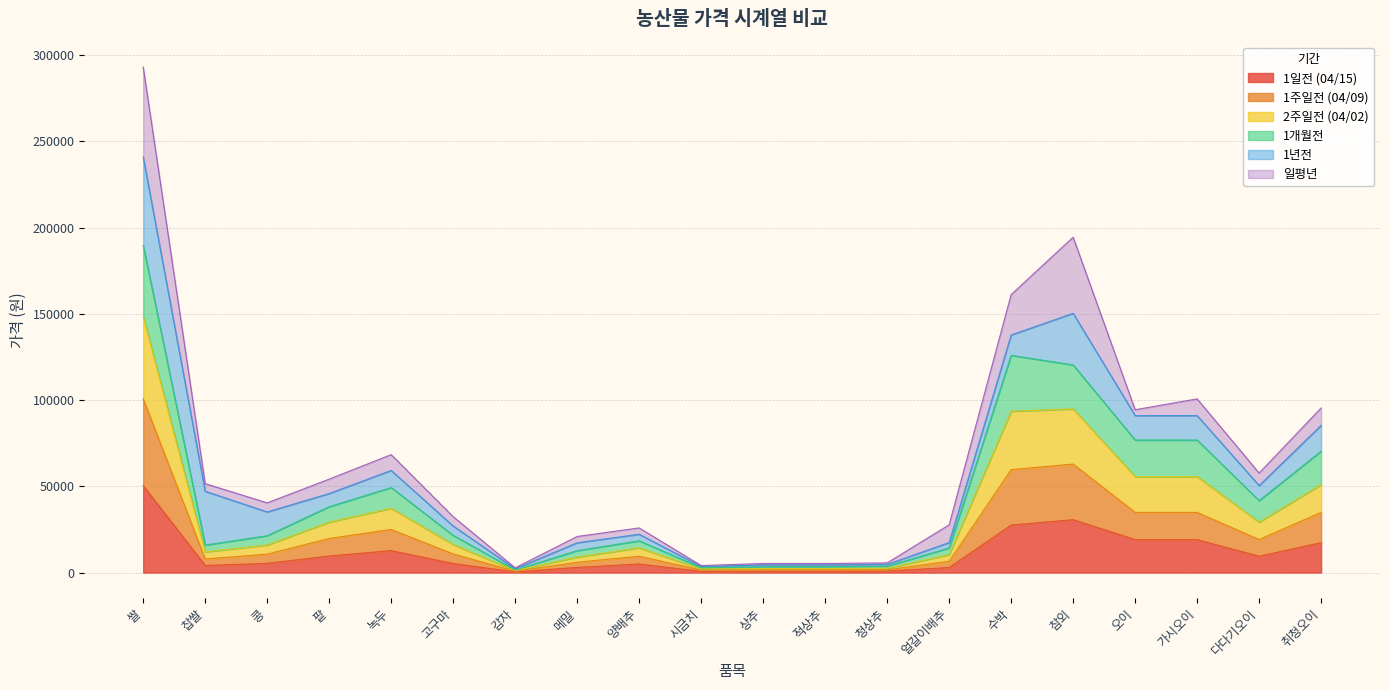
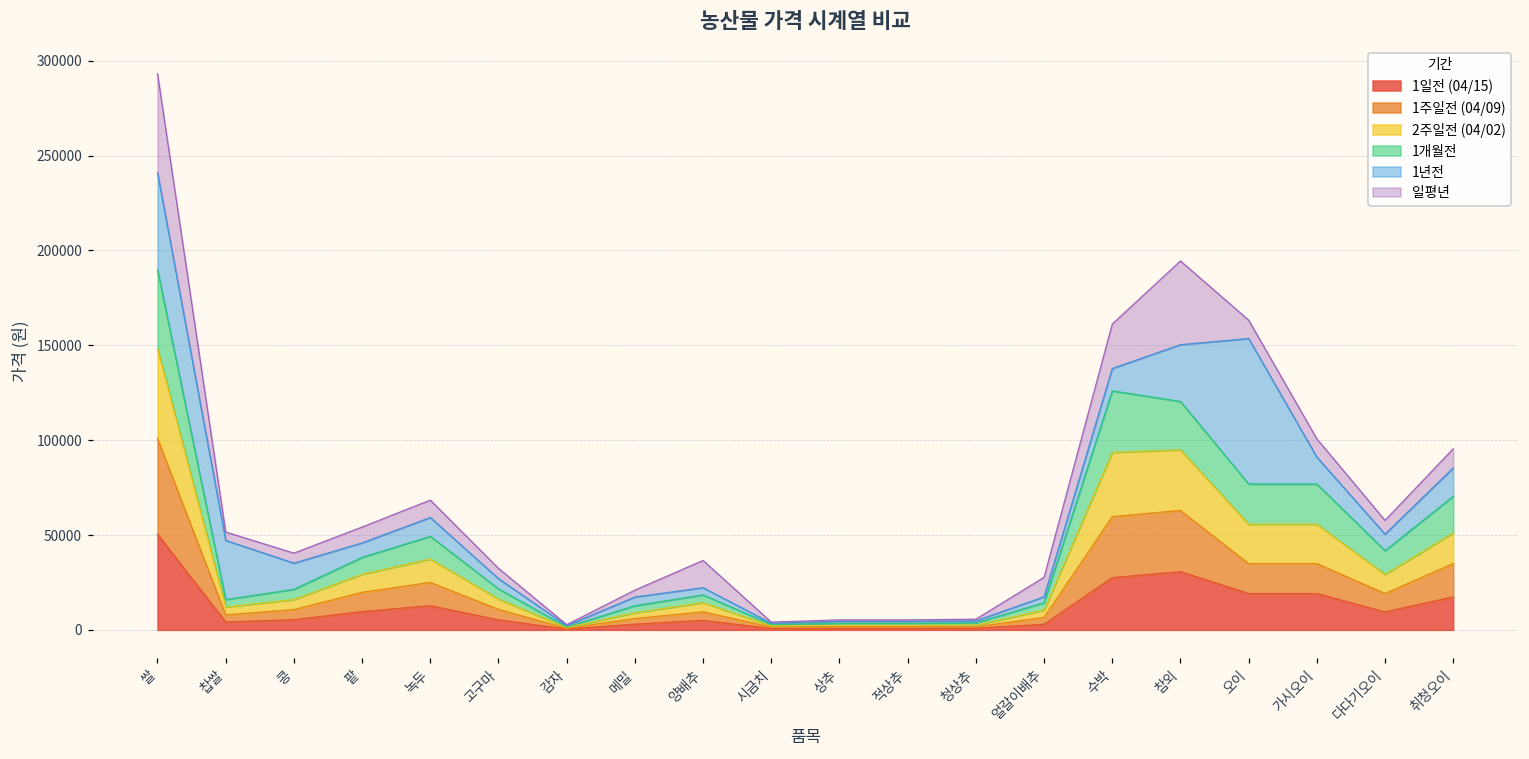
  {
    "2주일전 (04/02)": {
      "쌀": 48000,
      "찹쌀": 4000,
      "콩": 5000,
      "팥": 10000,
      "녹두": 12000,
      "고구마": 5000,
      "메밀": 3000,
      "양배추": 5000,
      "얼갈이배추": 4000,
      "수박": 34000,
      "참외": 32000,
      "오이": 21000,
      "가시오이": 21000,
      "다다기오이": 10000,
      "취청오이": 16000
    },
    "1개월전": {
      "쌀": 41000,
      "찹쌀": 4000,
      "콩": 5000,
      "팥": 9000,
      "녹두": 12000,
      "고구마": 5000,
      "메밀": 4000,
      "양배추": 4000,
      "얼갈이배추": 4000,
      "수박": 32000,
      "참외": 26000,
      "오이": 21000,
      "가시오이": 21000,
      "다다기오이": 13000,
      "취청오이": 19000
    },
    "1년전": {
      "쌀": 51000,
      "찹쌀": 31000,
      "콩": 14000,
      "팥": 8000,
      "녹두": 10000,
      "고구마": 5000,
      "메밀": 5000,
      "양배추": 4000,
      "얼갈이배추": 3000,
      "수박": 12000,
      "참외": 30000,
-     "오이": 14000,
+     "오이": 77000,
      "가시오이": 14000,
      "다다기오이": 9000,
      "취청오이": 15000
    },
    "일평년": {
      "쌀": 52000,
      "찹쌀": 4000,
      "콩": 5000,
      "팥": 8000,
      "녹두": 9000,
      "고구마": 5000,
      "메밀": 4000,
-     "양배추": 4000,
+     "양배추": 14000,
      "얼갈이배추": 10000,
      "수박": 23000,
      "참외": 44000,
-     "오이": 3000,
+     "오이": 10000,
      "가시오이": 10000,
      "다다기오이": 7000,
      "취청오이": 10000
    }
  }
